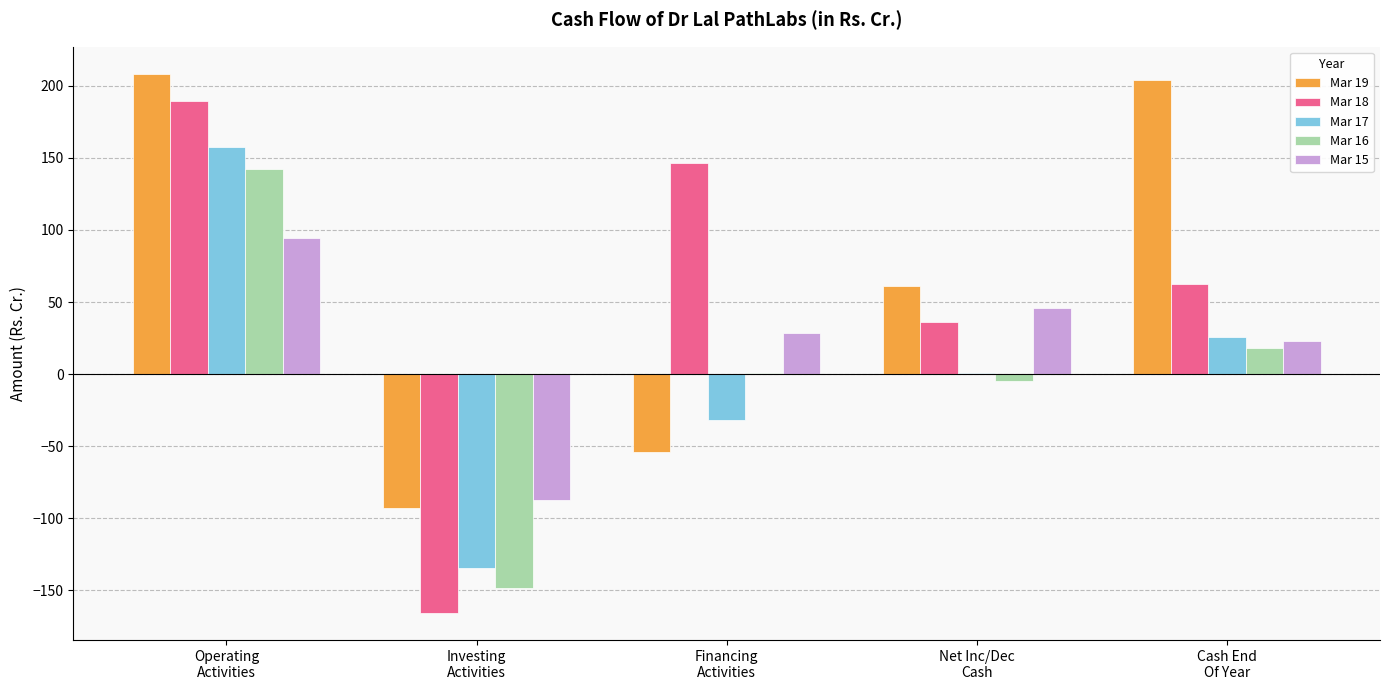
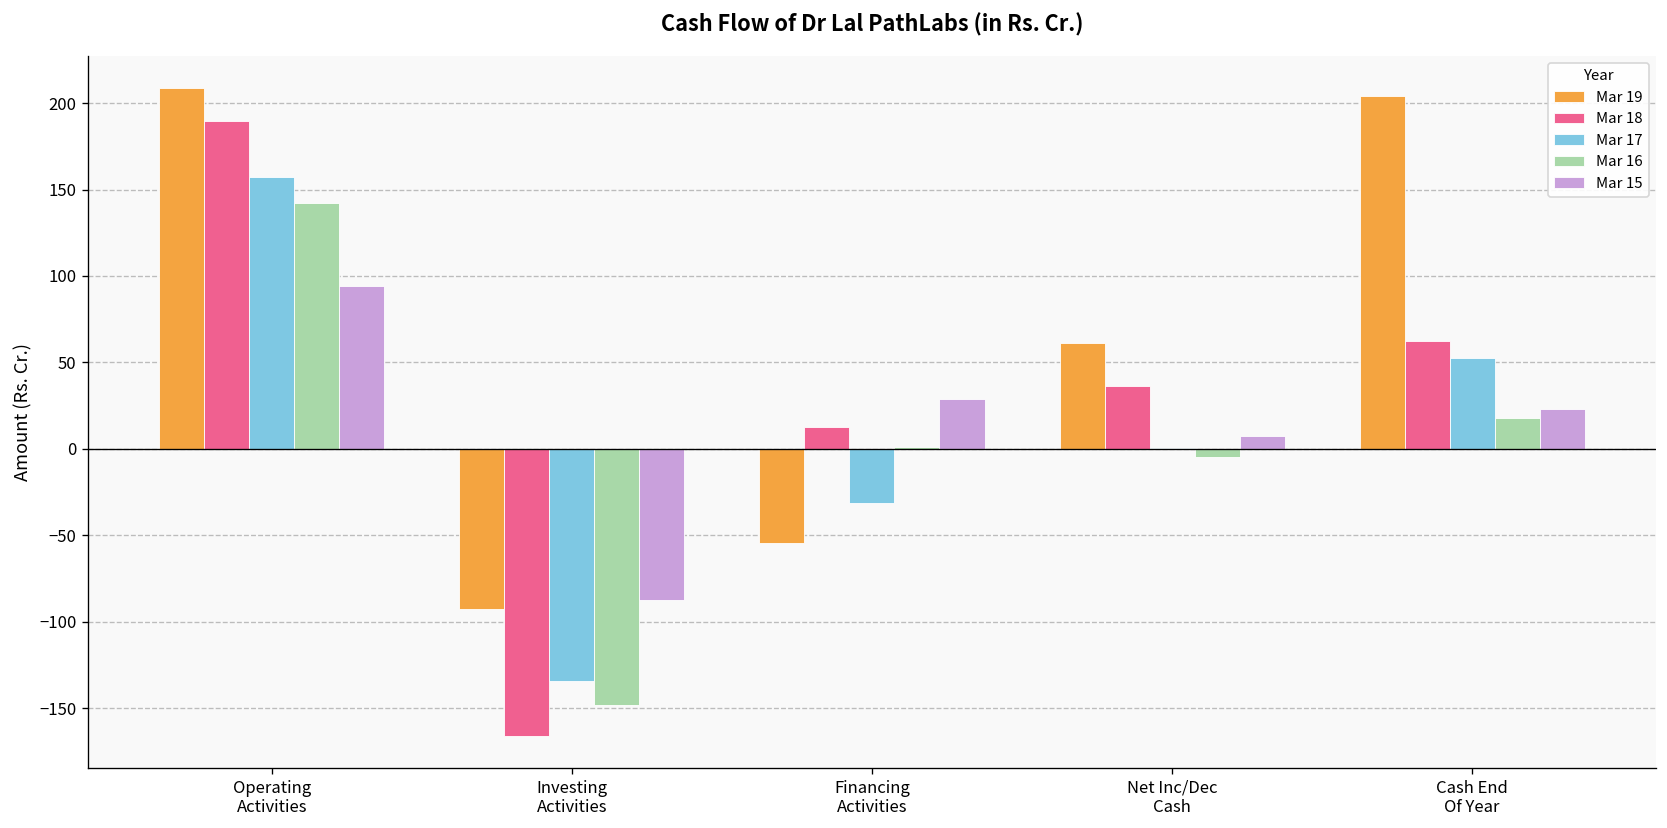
  {
    "Mar 19": {
      "Operating Activities": 209,
      "Investing Activities": -93,
      "Financing Activities": -54,
      "Net Inc/Dec Cash": 61,
      "Cash End Of Year": 204
    },
    "Mar 18": {
      "Operating Activities": 189,
      "Investing Activities": -166,
-     "Financing Activities": 147,
+     "Financing Activities": 13,
      "Net Inc/Dec Cash": 36,
      "Cash End Of Year": 63
    },
    "Mar 17": {
      "Operating Activities": 157,
      "Investing Activities": -134,
      "Financing Activities": -32,
-     "Cash End Of Year": 26
+     "Cash End Of Year": 53
    },
    "Mar 16": {
      "Operating Activities": 142,
      "Investing Activities": -148,
      "Net Inc/Dec Cash": -5,
      "Cash End Of Year": 18
    },
    "Mar 15": {
      "Operating Activities": 94,
      "Investing Activities": -87,
      "Financing Activities": 29,
-     "Net Inc/Dec Cash": 46,
+     "Net Inc/Dec Cash": 8,
      "Cash End Of Year": 23
    }
  }
